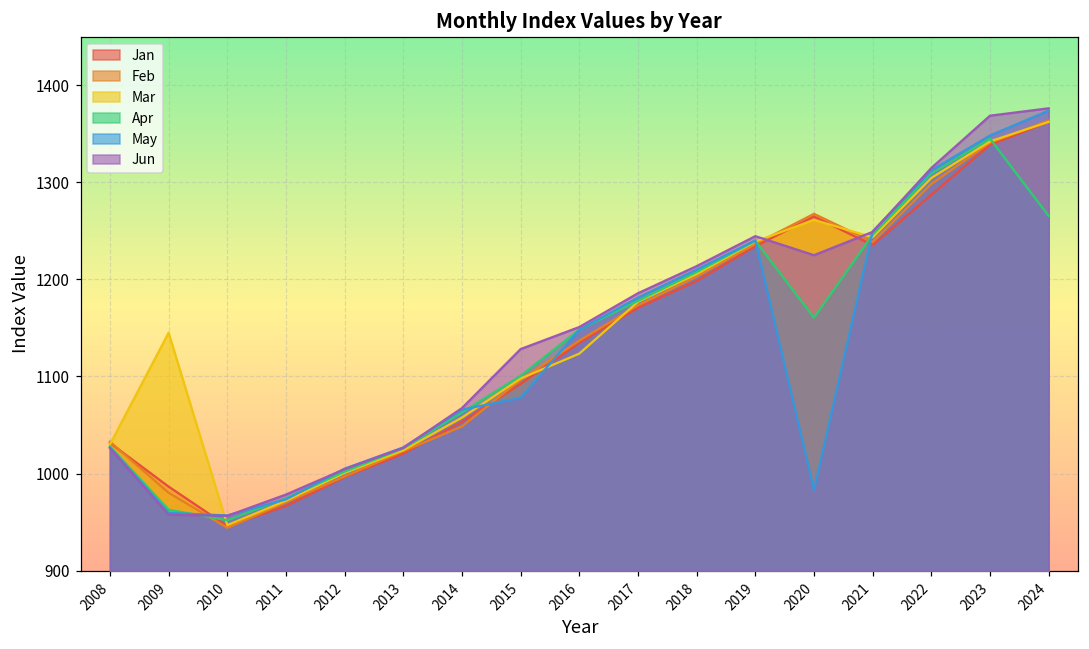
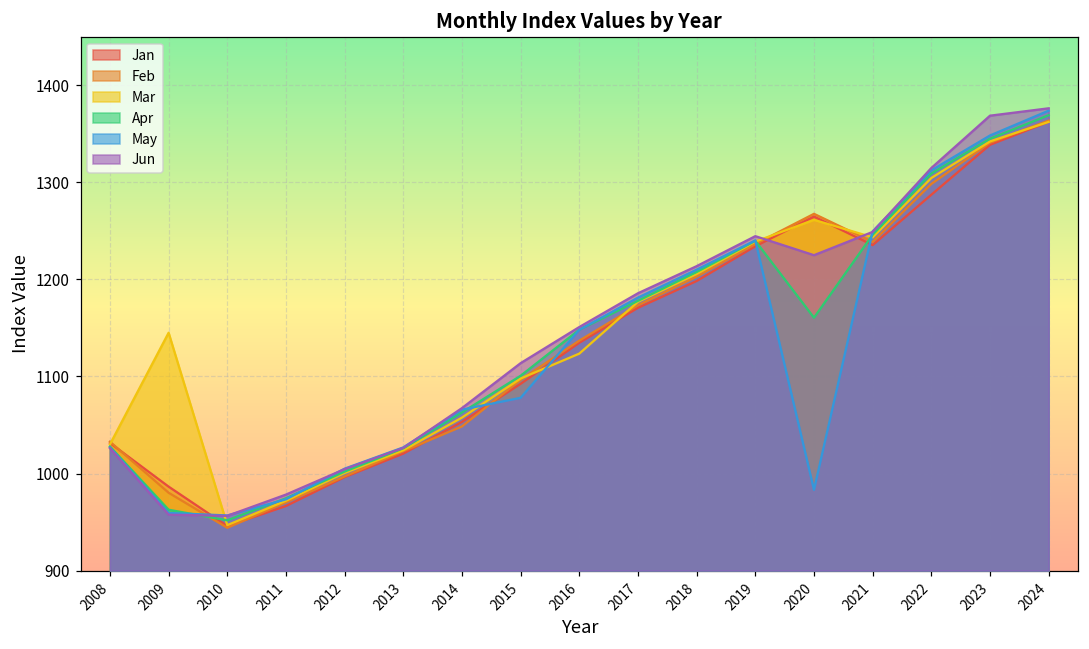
  {
    "Mar": {
      "2009": 1150,
      "2014": 1060,
      "2016": 1120,
      "2020": 1260,
      "2022": 1300
    },
    "Apr": {
      "2009": 960,
      "2010": 950,
      "2014": 1060,
      "2020": 1160,
      "2022": 1310,
-     "2024": 1270
+     "2024": 1370
    },
    "May": {
      "2015": 1080,
      "2017": 1180,
      "2020": 980,
      "2023": 1350
    },
    "Jun": {
      "2011": 980,
-     "2015": 1130,
+     "2015": 1110,
      "2017": 1190,
      "2018": 1210,
      "2019": 1240,
      "2020": 1220,
      "2023": 1370
    }
  }
